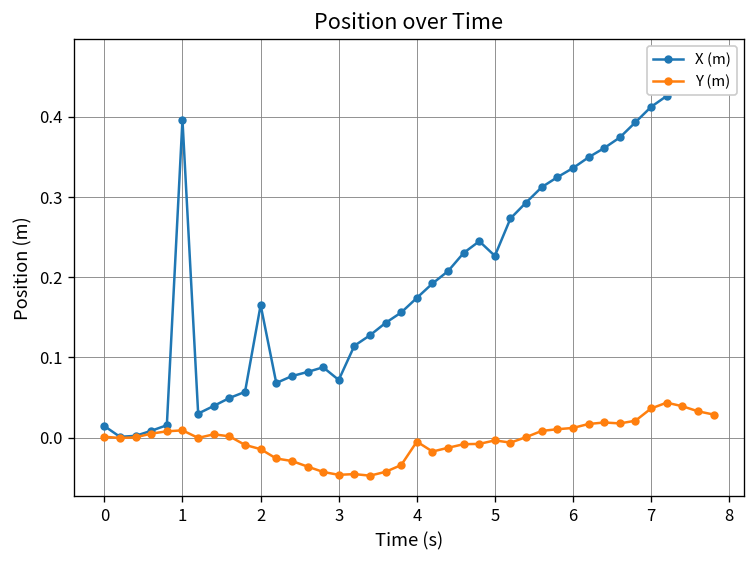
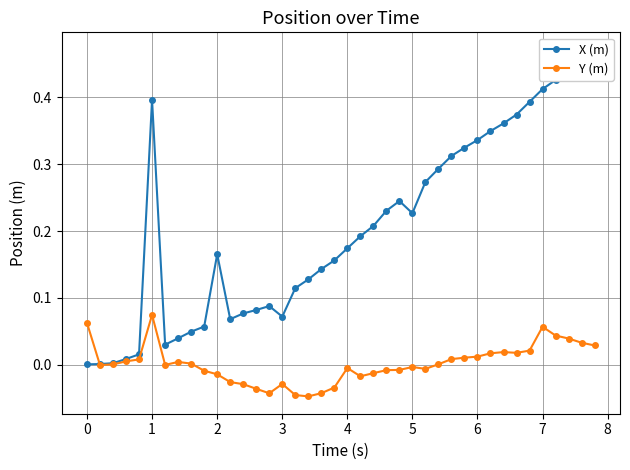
  {
    "X (m)": {
-     "0": 0.01,
+     "0": 0.00,
      "1": 0.40,
      "2": 0.17,
      "3": 0.07,
      "4": 0.17,
      "5": 0.23,
      "6": 0.34,
      "7": 0.41
    },
    "Y (m)": {
-     "0": 0.00,
-     "1": 0.01,
+     "0": 0.06,
+     "1": 0.07,
      "2": -0.01,
-     "3": -0.05,
+     "3": -0.03,
      "4": -0.01,
      "5": 0.00,
      "6": 0.01,
-     "7": 0.04
+     "7": 0.06
    }
  }
